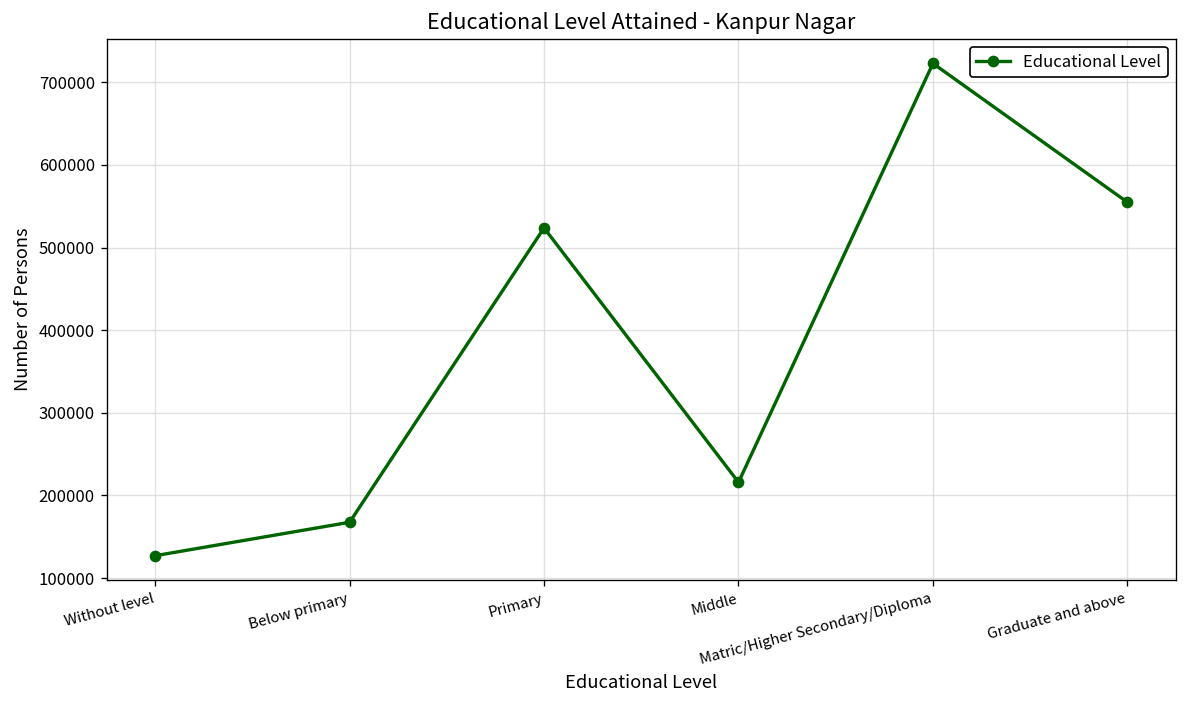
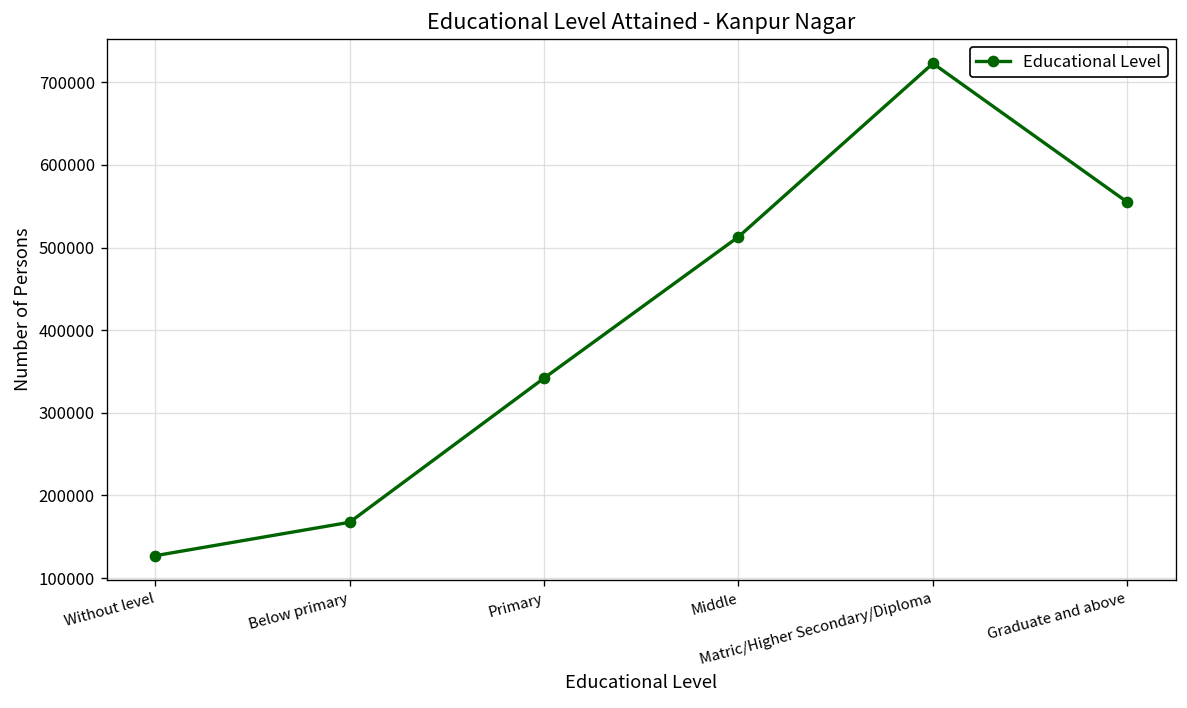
  {
    "Without level": 130000,
    "Below primary": 170000,
-   "Primary": 520000,
-   "Middle": 220000,
+   "Primary": 340000,
+   "Middle": 510000,
    "Matric/Higher Secondary/Diploma": 720000,
    "Graduate and above": 550000
  }
